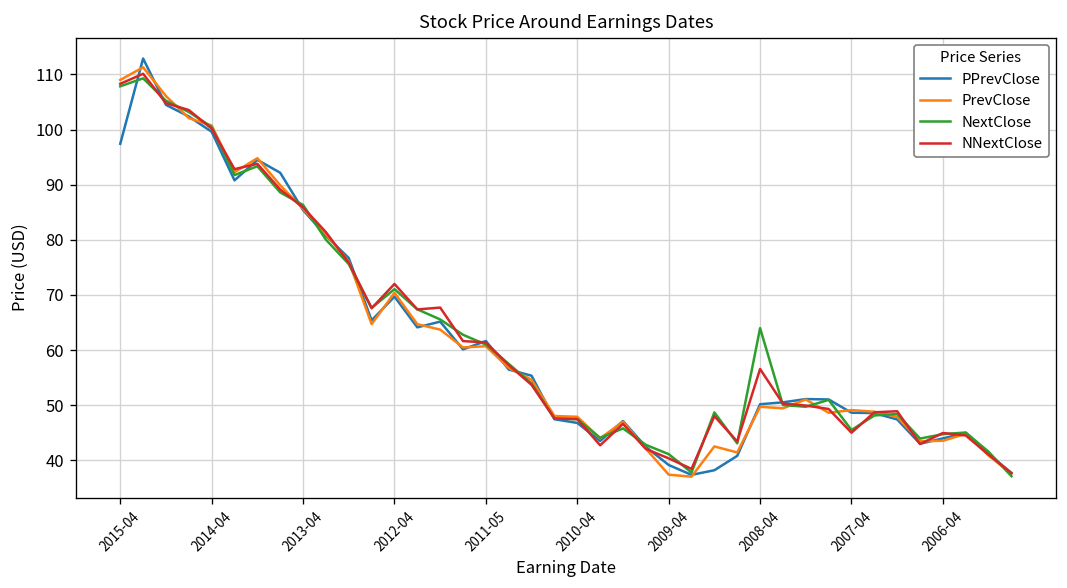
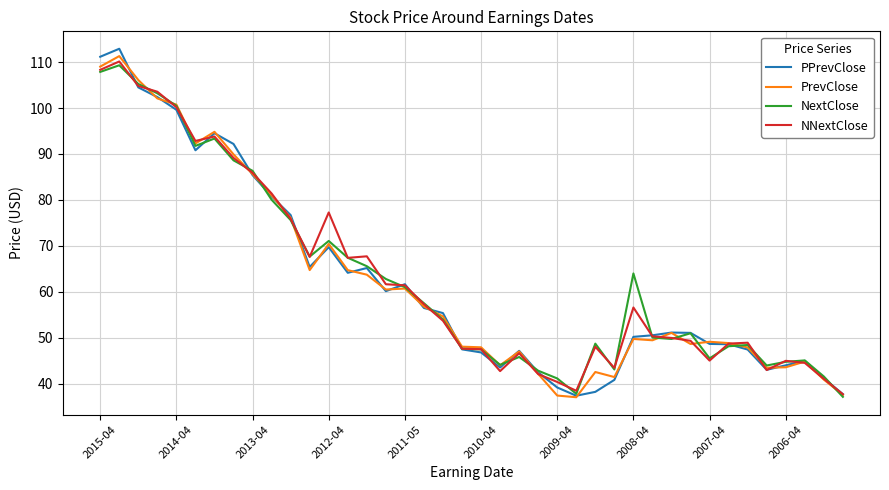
  {
    "PPrevClose": {
-     "2015-04": 97,
+     "2015-04": 111,
      "2014-04": 100,
      "2012-04": 70,
      "2010-04": 47,
      "2009-04": 39
    },
    "PrevClose": {
      "2015-04": 109,
      "2012-04": 70,
      "2009-04": 37
    },
    "NextClose": {
      "2012-04": 71,
      "2009-04": 41,
      "2008-04": 64
    },
    "NNextClose": {
-     "2012-04": 72,
+     "2012-04": 77,
      "2009-04": 40,
      "2008-04": 57
    }
  }
